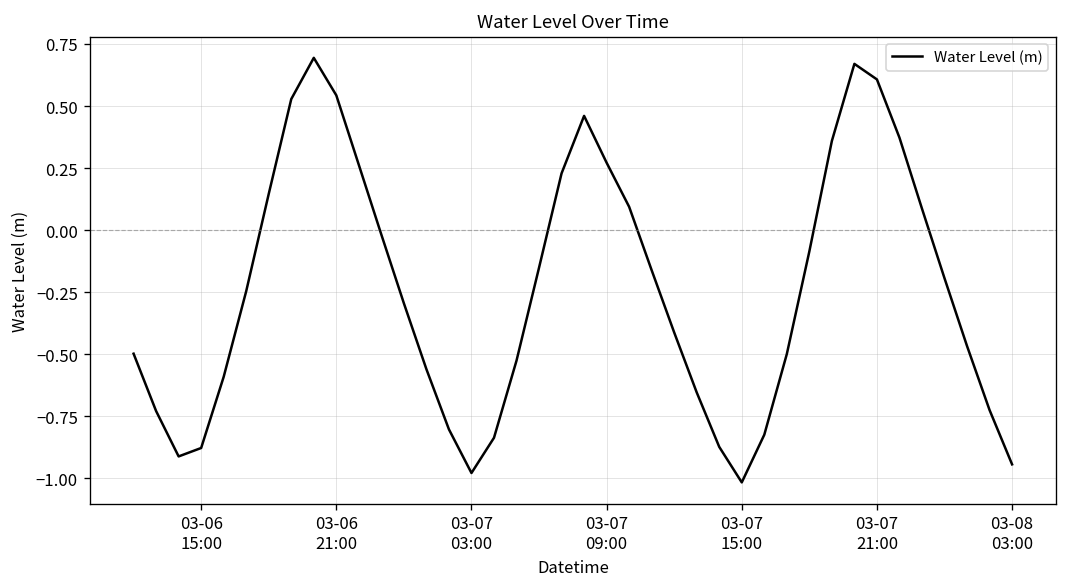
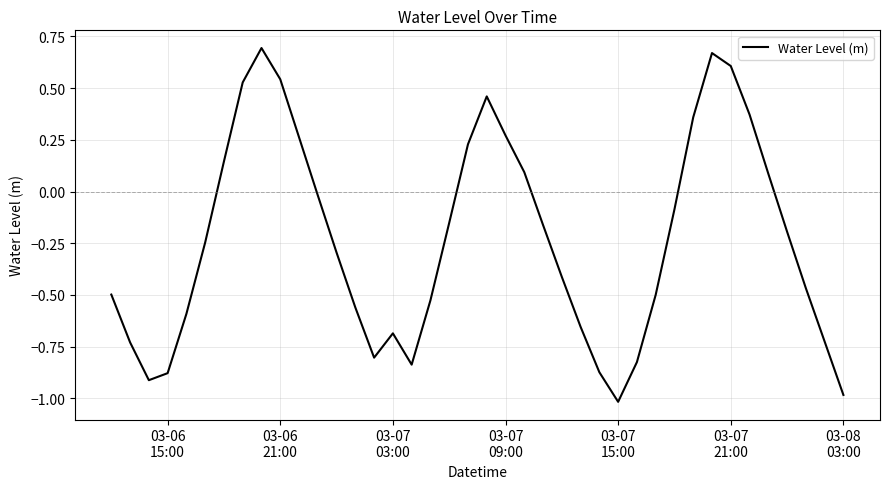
  {
    "03-06 15:00": -0.88,
    "03-06 21:00": 0.54,
-   "03-07 03:00": -0.98,
+   "03-07 03:00": -0.69,
    "03-07 09:00": 0.27,
    "03-07 15:00": -1.02,
    "03-07 21:00": 0.61,
-   "03-08 03:00": -0.94
+   "03-08 03:00": -0.98
  }
